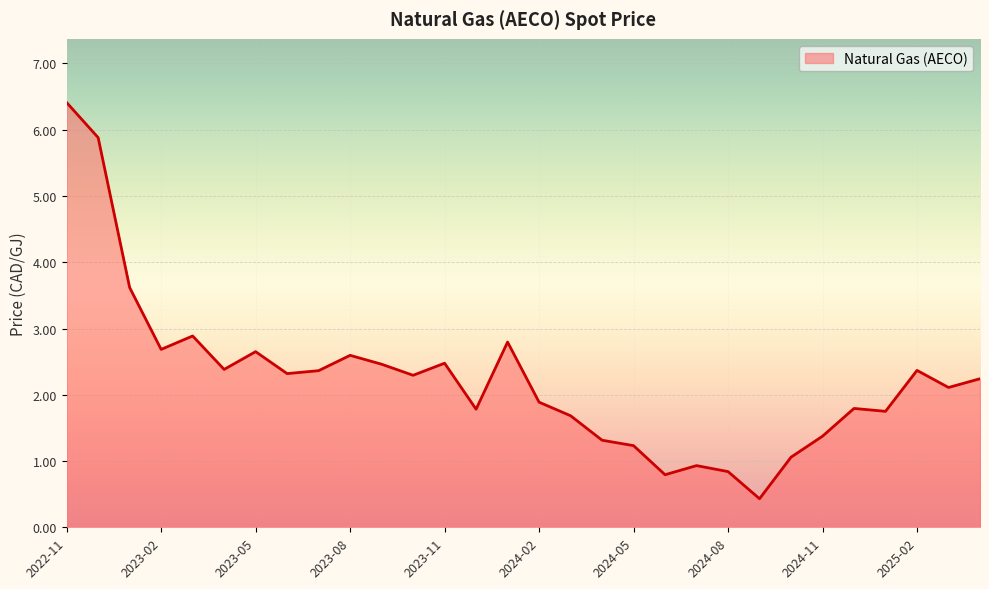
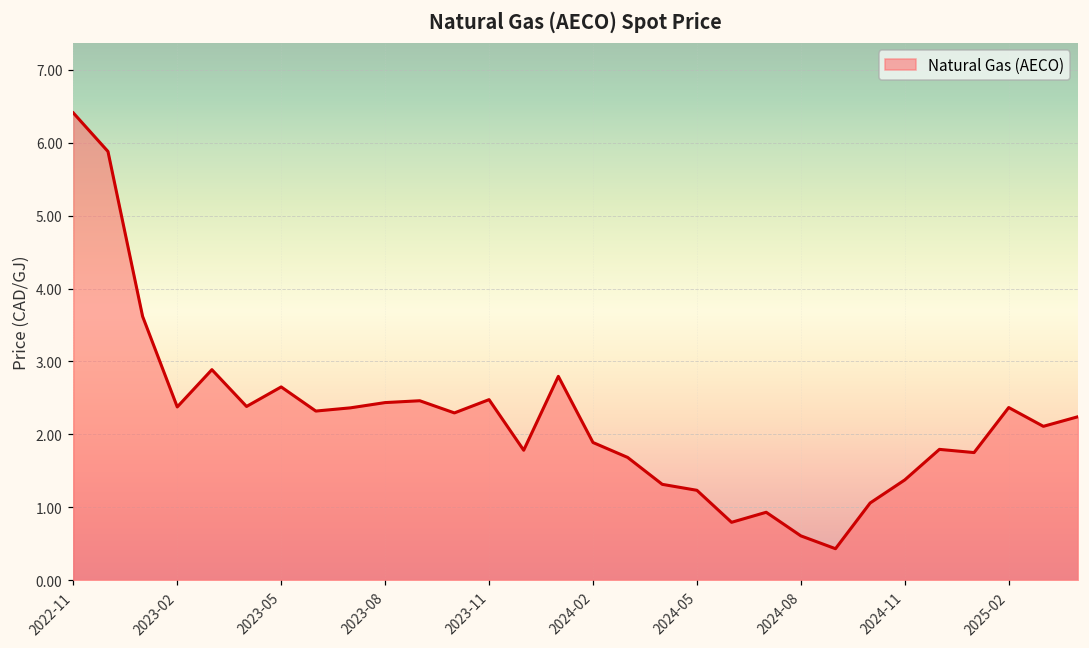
  {
    "2022-11": 6.4,
-   "2023-02": 2.7,
+   "2023-02": 2.4,
    "2023-05": 2.7,
-   "2023-08": 2.6,
+   "2023-08": 2.4,
    "2023-11": 2.5,
    "2024-02": 1.9,
    "2024-05": 1.2,
-   "2024-08": 0.8,
+   "2024-08": 0.6,
    "2024-11": 1.4,
    "2025-02": 2.4
  }
